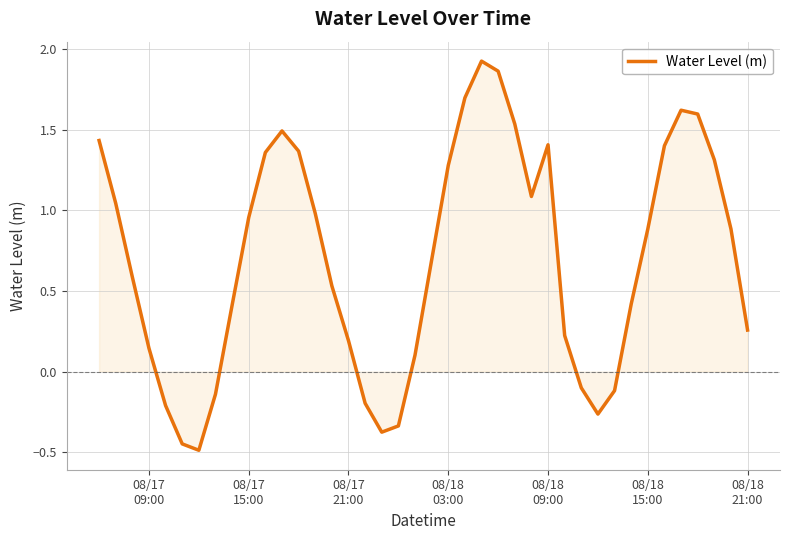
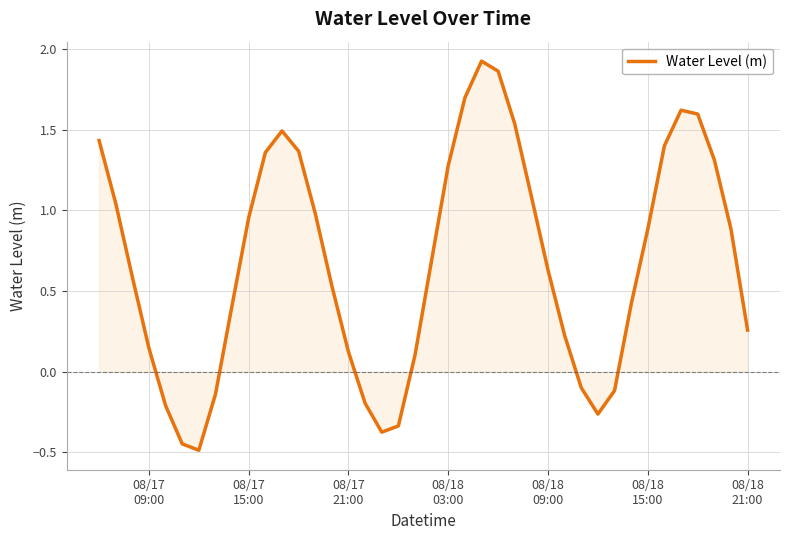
  {
    "Water Level (m)": {
-     "08/17 21:00": 0.19,
-     "08/18 09:00": 1.41
+     "08/17 21:00": 0.12,
+     "08/18 09:00": 0.63
    }
  }
